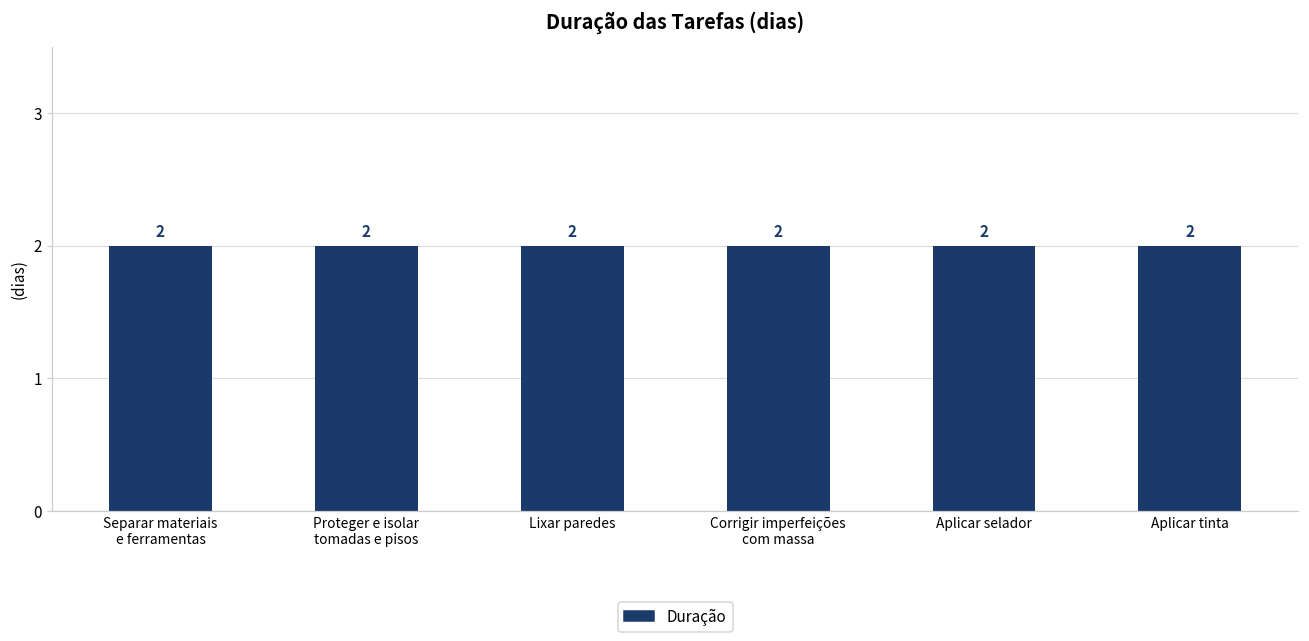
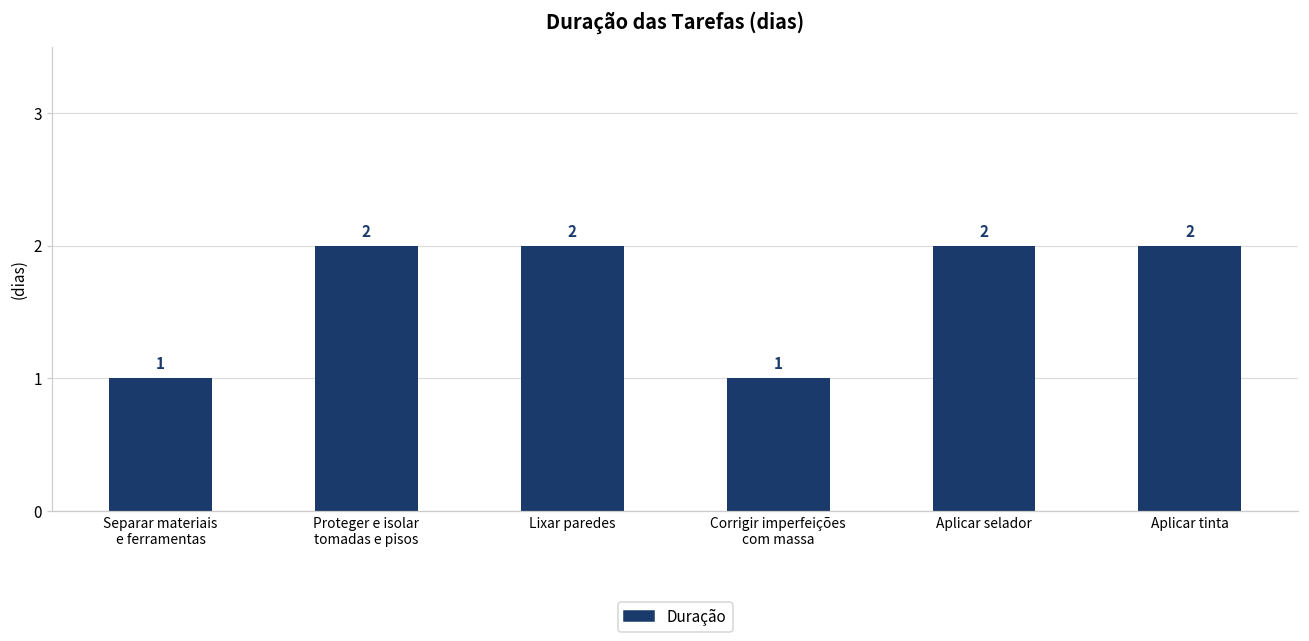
  {
-   "Separar materiais e ferramentas": 2,
+   "Separar materiais e ferramentas": 1,
    "Proteger e isolar tomadas e pisos": 2,
    "Lixar paredes": 2,
-   "Corrigir imperfeições com massa": 2,
+   "Corrigir imperfeições com massa": 1,
    "Aplicar selador": 2,
    "Aplicar tinta": 2
  }
